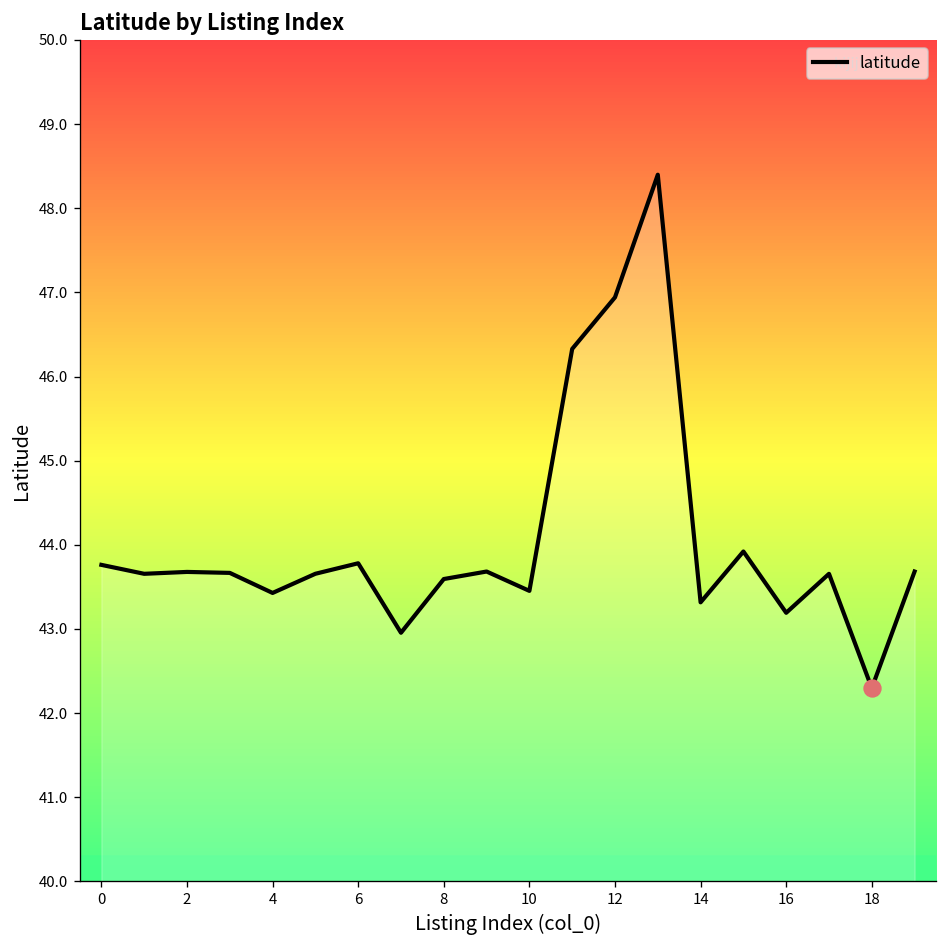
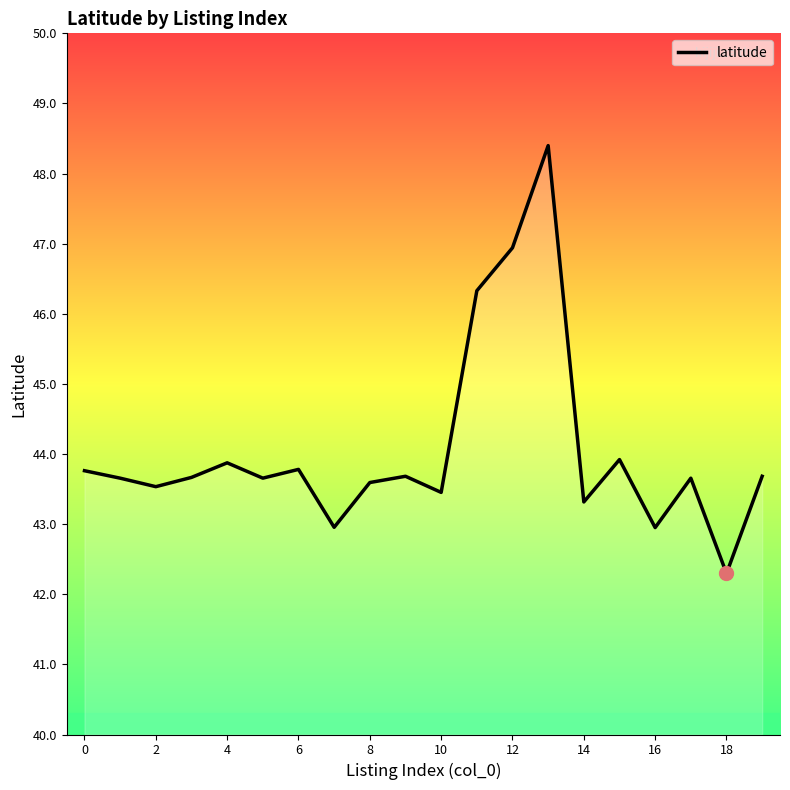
  {
    "latitude": {
      "0": 43.8,
-     "2": 43.7,
-     "4": 43.4,
+     "2": 43.5,
+     "4": 43.9,
      "6": 43.8,
      "8": 43.6,
      "10": 43.5,
      "12": 46.9,
      "14": 43.3,
-     "16": 43.2
+     "16": 43.0
    }
  }
